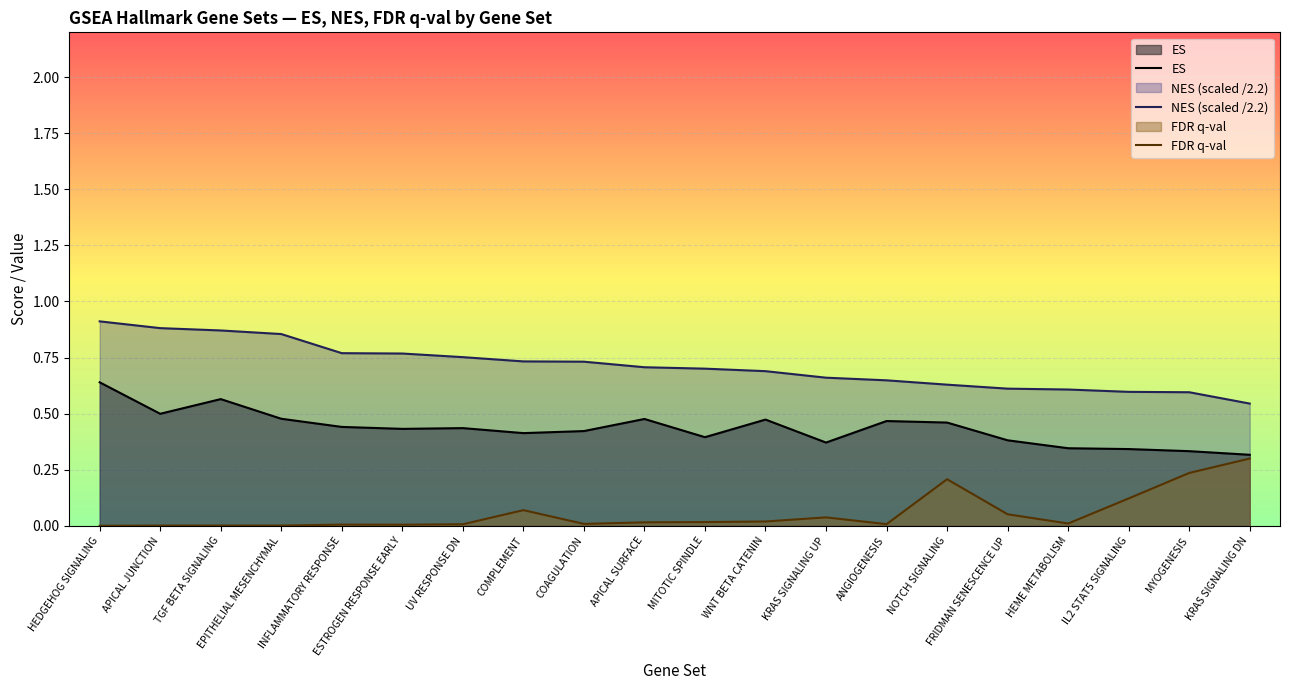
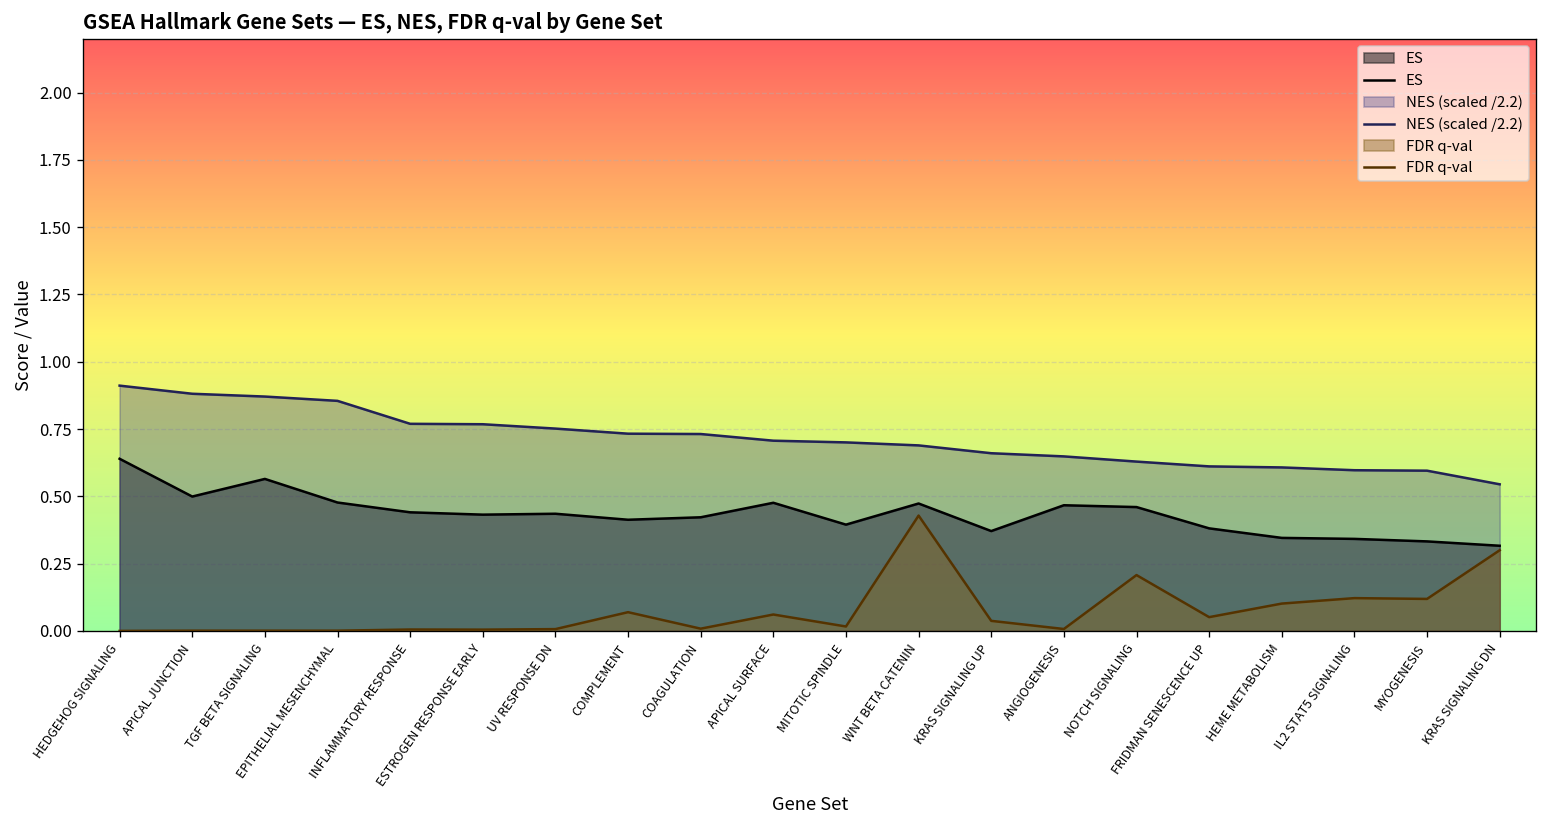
  {
    "FDR q-val": {
      "HEDGEHOG SIGNALING": 0.00,
      "APICAL JUNCTION": 0.00,
      "TGF BETA SIGNALING": 0.00,
      "EPITHELIAL MESENCHYMAL": 0.00,
      "INFLAMMATORY RESPONSE": 0.01,
      "ESTROGEN RESPONSE EARLY": 0.00,
      "UV RESPONSE DN": 0.01,
      "COMPLEMENT": 0.07,
      "COAGULATION": 0.01,
-     "APICAL SURFACE": 0.02,
+     "APICAL SURFACE": 0.06,
      "MITOTIC SPINDLE": 0.02,
-     "WNT BETA CATENIN": 0.02,
+     "WNT BETA CATENIN": 0.43,
      "KRAS SIGNALING UP": 0.04,
      "ANGIOGENESIS": 0.01,
      "NOTCH SIGNALING": 0.21,
      "FRIDMAN SENESCENCE UP": 0.05,
-     "HEME METABOLISM": 0.01,
+     "HEME METABOLISM": 0.10,
      "IL2 STAT5 SIGNALING": 0.12,
-     "MYOGENESIS": 0.24,
+     "MYOGENESIS": 0.12,
      "KRAS SIGNALING DN": 0.30
    }
  }
